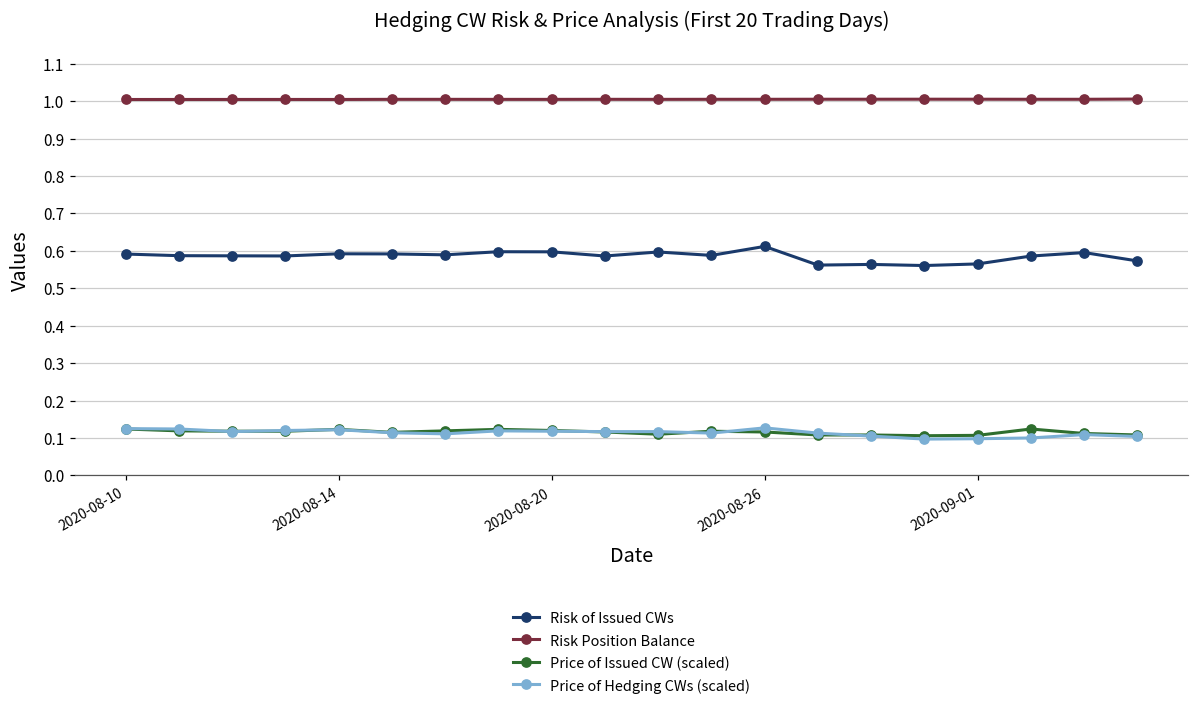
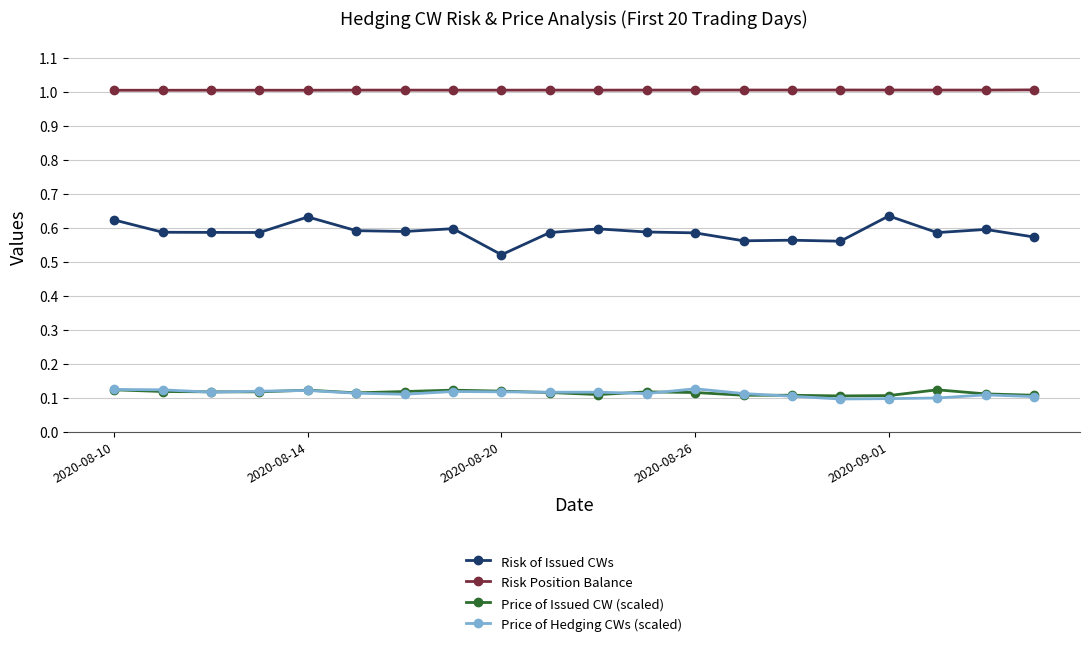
  {
    "Risk of Issued CWs": {
-     "2020-08-10": 0.59,
-     "2020-08-14": 0.59,
-     "2020-08-20": 0.60,
-     "2020-08-26": 0.61,
-     "2020-09-01": 0.57
+     "2020-08-10": 0.62,
+     "2020-08-14": 0.63,
+     "2020-08-20": 0.52,
+     "2020-08-26": 0.59,
+     "2020-09-01": 0.63
    },
    "Risk Position Balance": {
      "2020-08-10": 1.00,
      "2020-08-14": 1.00,
      "2020-08-20": 1.00,
      "2020-08-26": 1.00,
      "2020-09-01": 1.01
    },
    "Price of Issued CW (scaled)": {
      "2020-08-26": 0.12,
      "2020-09-01": 0.11
    },
    "Price of Hedging CWs (scaled)": {
      "2020-08-26": 0.13,
      "2020-09-01": 0.10
    }
  }
